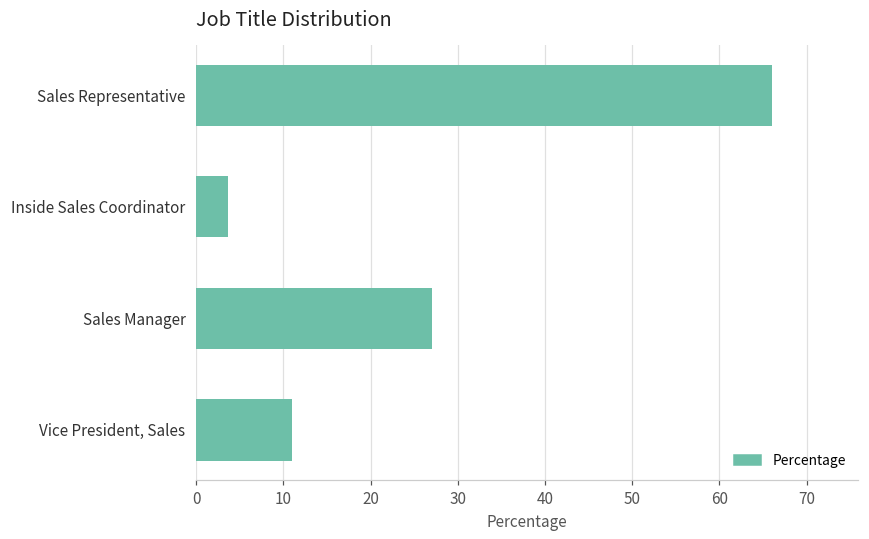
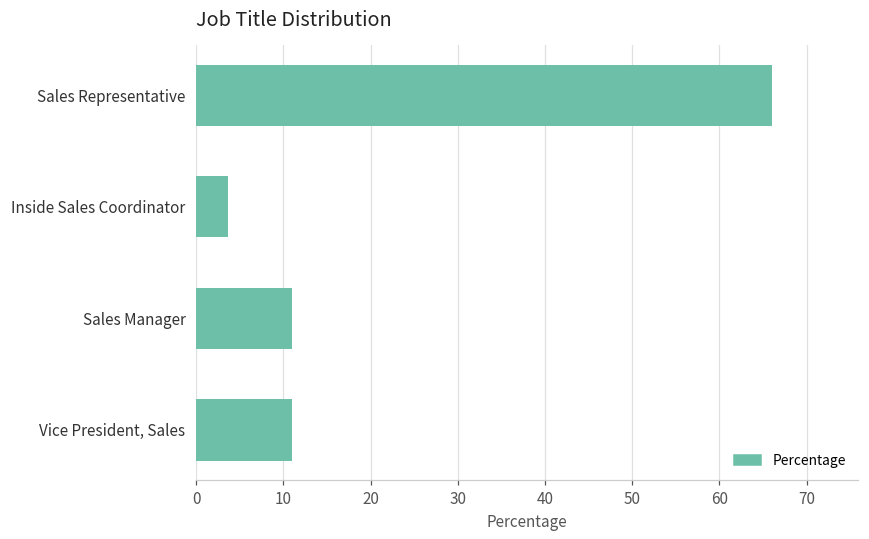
  {
    "Sales Representative": 66,
    "Inside Sales Coordinator": 4,
-   "Sales Manager": 27,
+   "Sales Manager": 11,
    "Vice President, Sales": 11
  }
